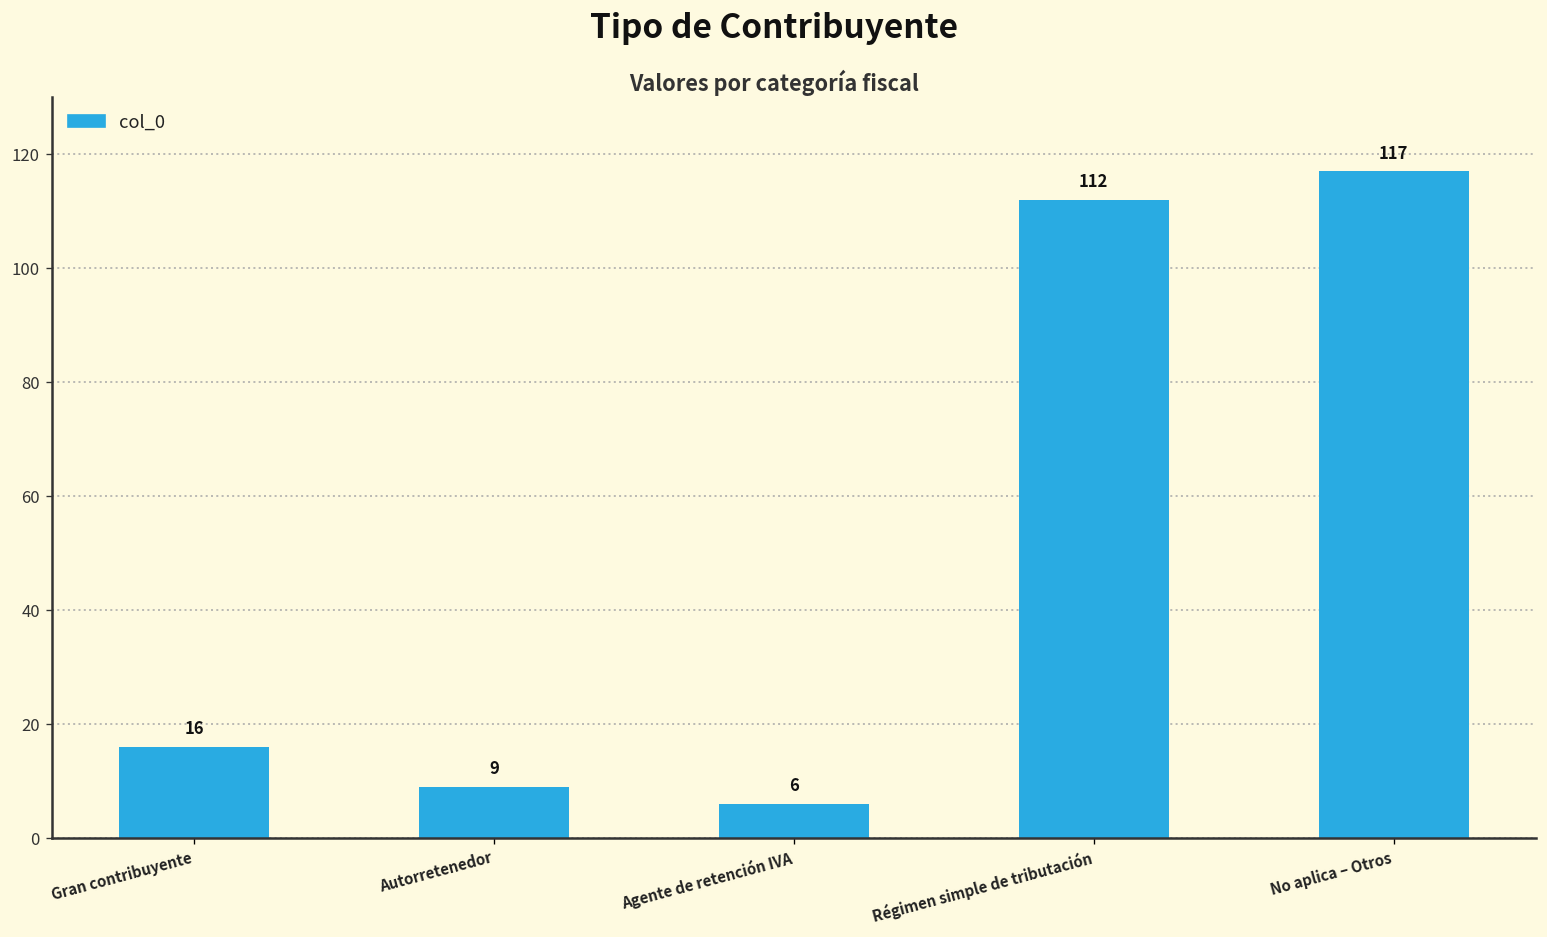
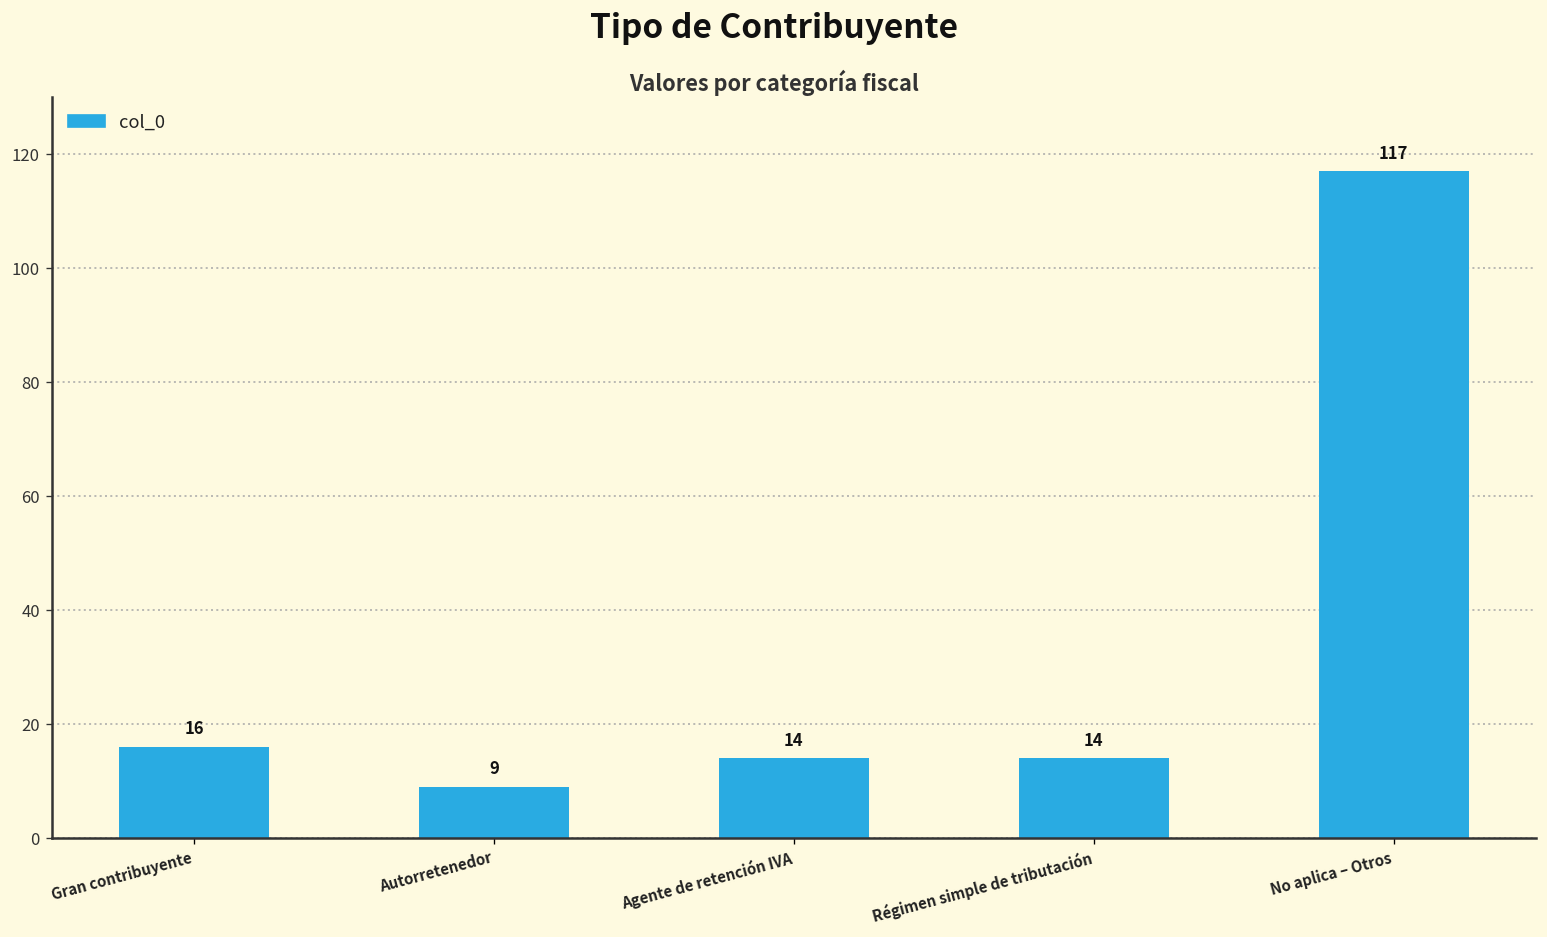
  {
    "Gran contribuyente": 16,
    "Autorretenedor": 9,
-   "Agente de retención IVA": 6,
-   "Régimen simple de tributación": 112,
+   "Agente de retención IVA": 14,
+   "Régimen simple de tributación": 14,
    "No aplica – Otros": 117
  }
